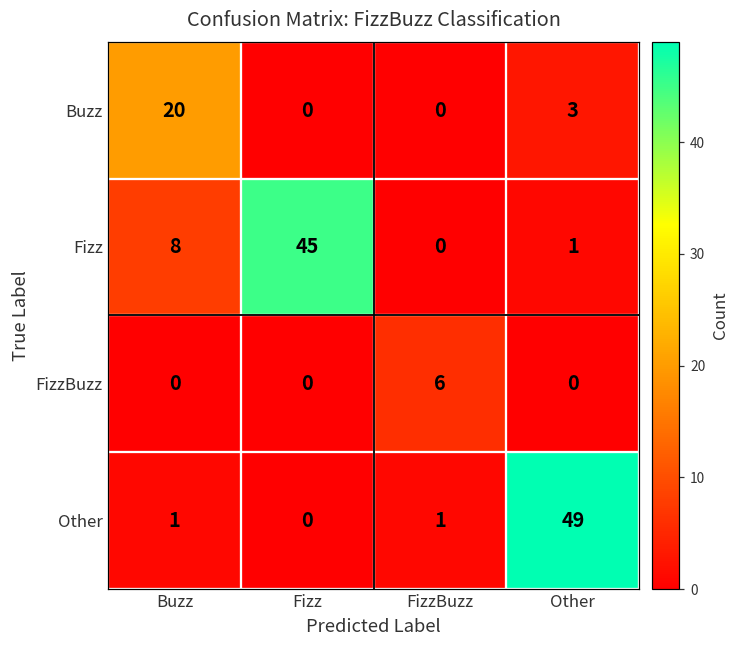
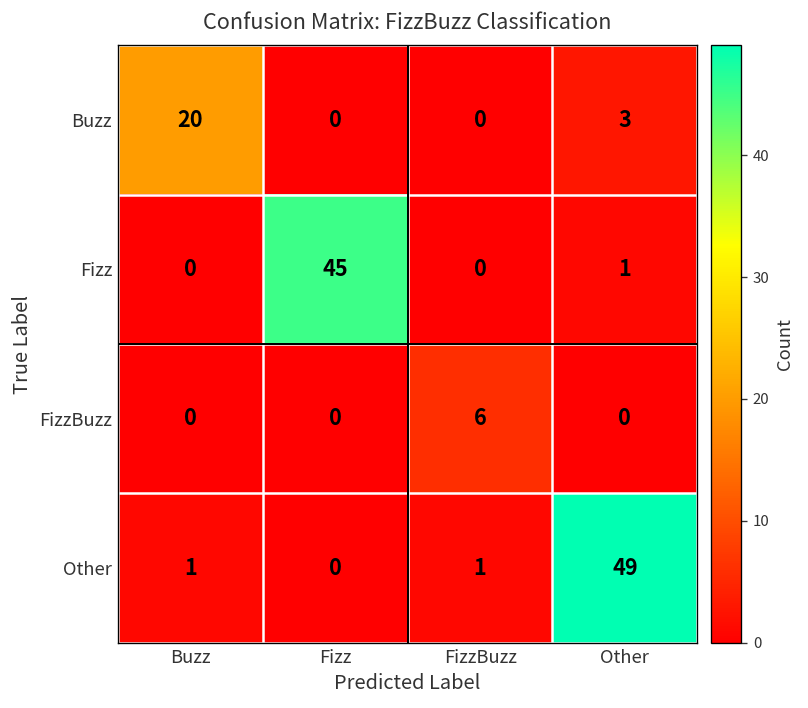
  {
    "Buzz": {
      "Buzz": 20,
      "Fizz": 0,
      "FizzBuzz": 0,
      "Other": 3
    },
    "Fizz": {
-     "Buzz": 8,
+     "Buzz": 0,
      "Fizz": 45,
      "FizzBuzz": 0,
      "Other": 1
    },
    "FizzBuzz": {
      "Buzz": 0,
      "Fizz": 0,
      "FizzBuzz": 6,
      "Other": 0
    },
    "Other": {
      "Buzz": 1,
      "Fizz": 0,
      "FizzBuzz": 1,
      "Other": 49
    }
  }
